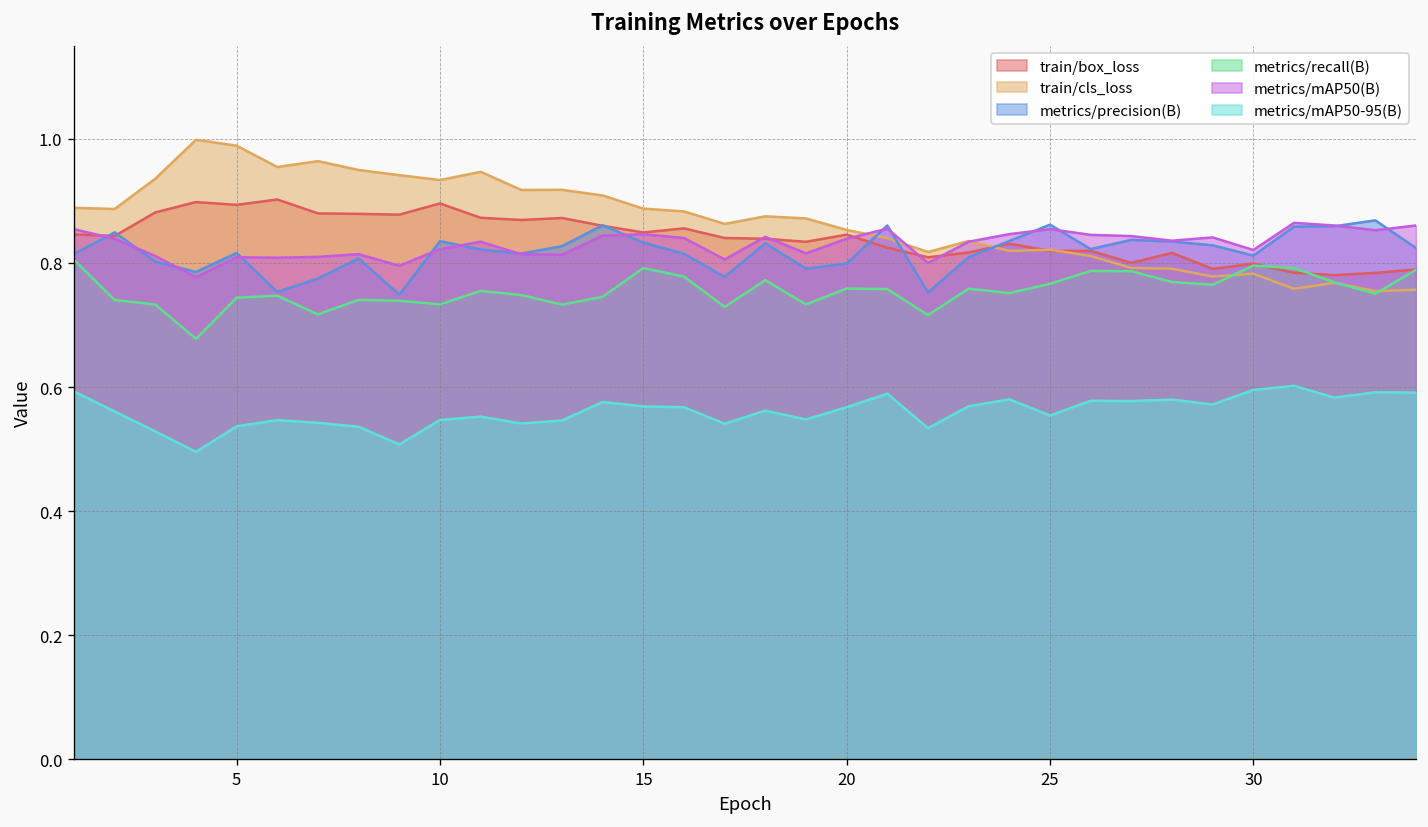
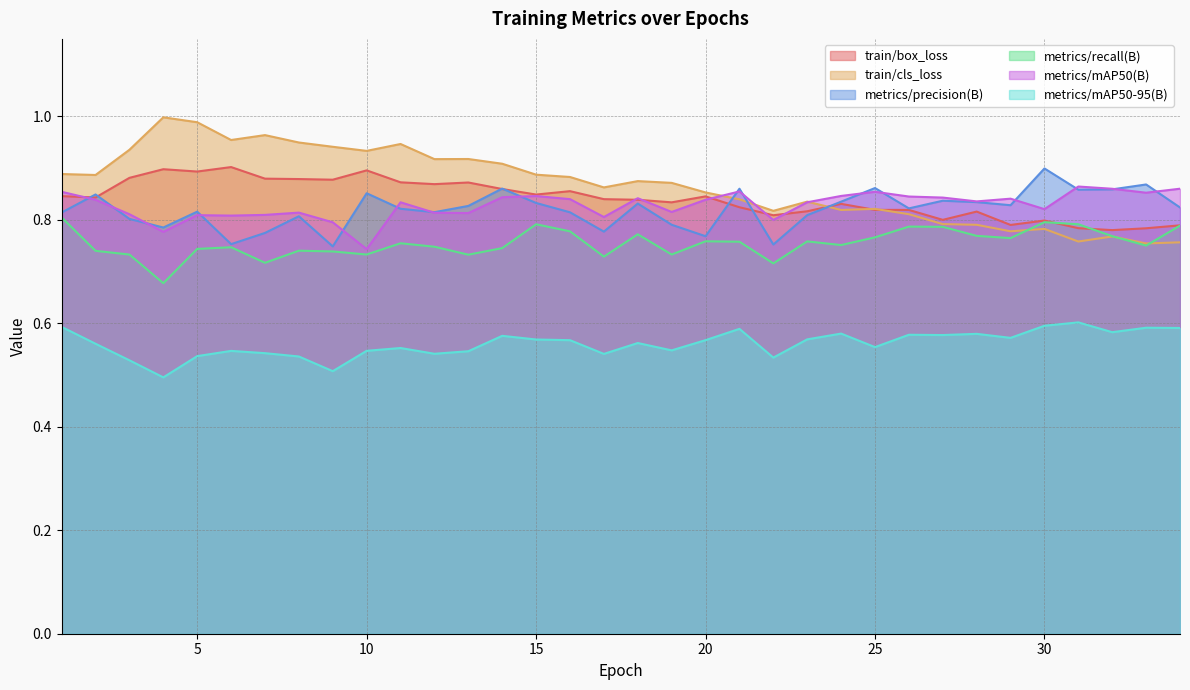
  {
    "metrics/precision(B)": {
      "5": 0.82,
-     "10": 0.84,
+     "10": 0.85,
      "15": 0.83,
-     "20": 0.80,
+     "20": 0.77,
      "25": 0.86,
-     "30": 0.81
+     "30": 0.90
    },
    "metrics/mAP50(B)": {
      "5": 0.81,
-     "10": 0.82,
+     "10": 0.74,
      "20": 0.84,
      "25": 0.85,
      "30": 0.82
    }
  }
